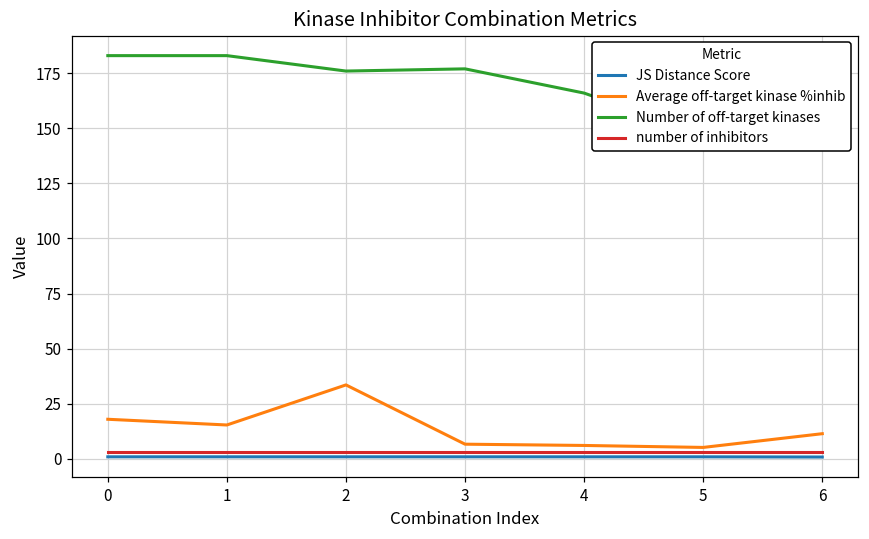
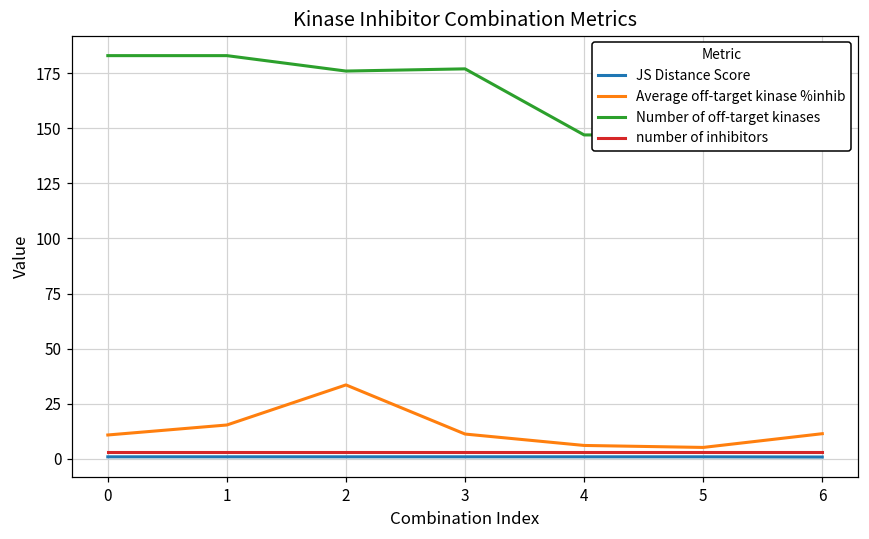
  {
    "JS Distance Score": {
      "0": 1,
      "1": 1,
      "2": 1,
      "3": 1,
      "4": 1,
      "5": 1,
      "6": 1
    },
    "Average off-target kinase %inhib": {
-     "0": 18,
+     "0": 11,
      "1": 15,
      "2": 34,
-     "3": 7,
+     "3": 11,
      "4": 6,
      "5": 5,
      "6": 11
    },
    "Number of off-target kinases": {
      "0": 183,
      "1": 183,
      "2": 176,
      "3": 177,
-     "4": 166
+     "4": 147
    },
    "number of inhibitors": {
      "0": 3,
      "1": 3,
      "2": 3,
      "3": 3,
      "4": 3,
      "5": 3,
      "6": 3
    }
  }
